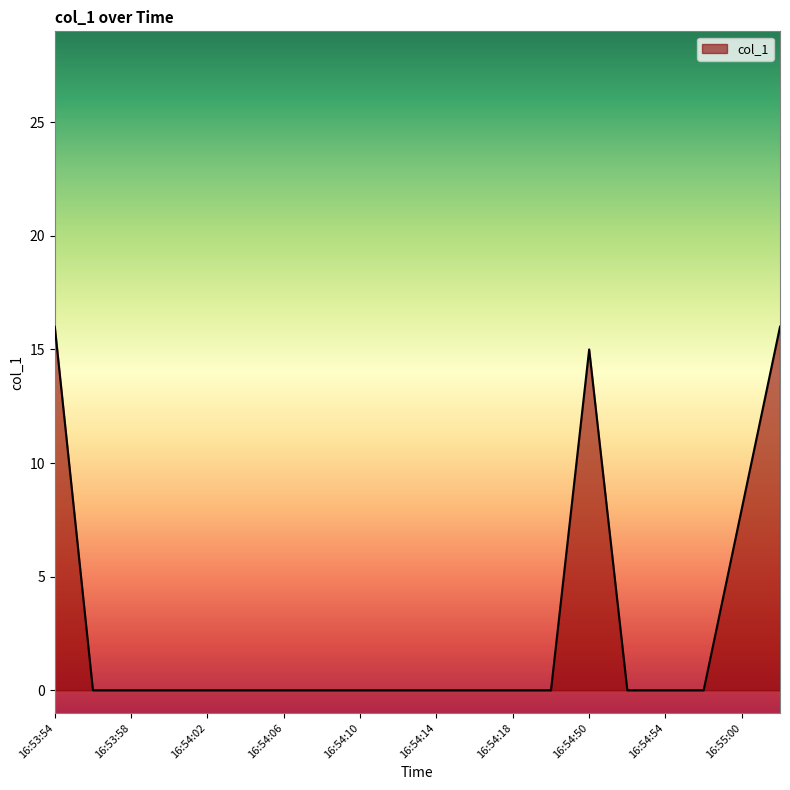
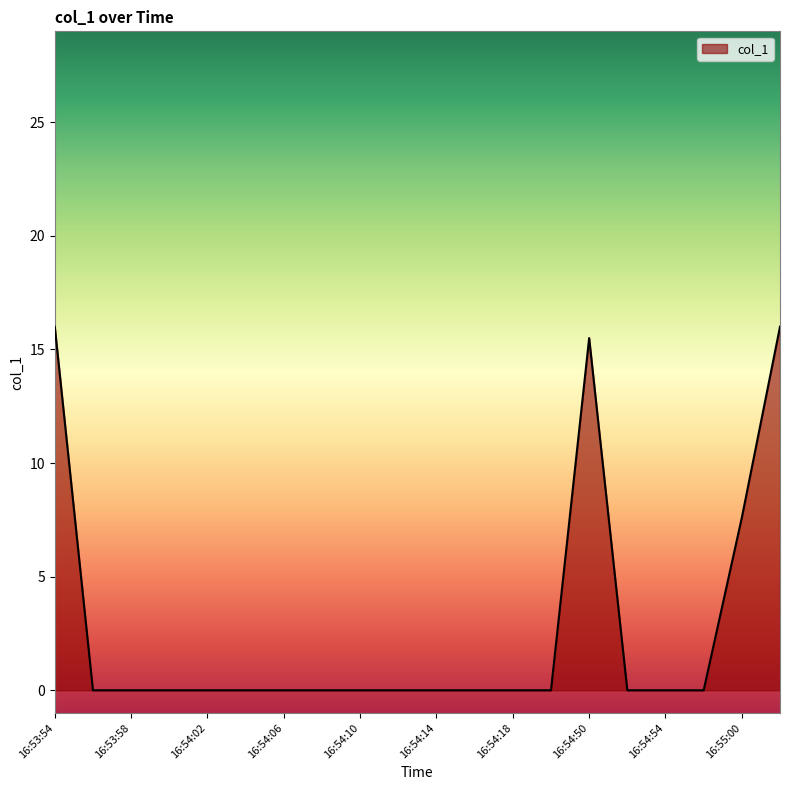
  {
    "16:53:54": 16.0,
    "16:53:58": 0.0,
    "16:54:02": 0.0,
    "16:54:06": 0.0,
    "16:54:10": 0.0,
    "16:54:14": 0.0,
    "16:54:18": 0.0,
-   "16:54:50": 15.0,
+   "16:54:50": 15.5,
    "16:54:54": 0.0,
-   "16:55:00": 8.0
+   "16:55:00": 7.6
  }
